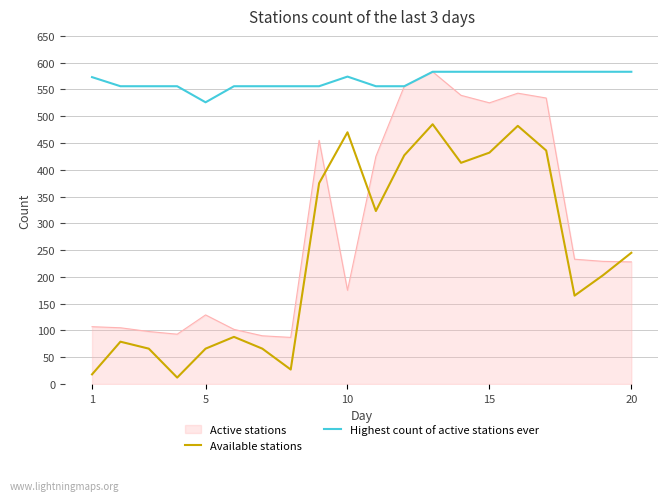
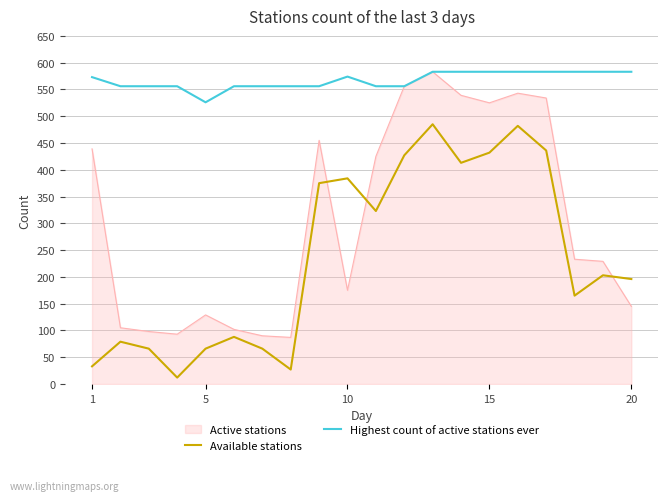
  {
    "Active stations": {
-     "1": 110,
+     "1": 440,
      "5": 130,
      "10": 180,
      "15": 530,
-     "20": 230
+     "20": 150
    },
    "Available stations": {
-     "1": 20,
+     "1": 30,
      "5": 70,
-     "10": 470,
+     "10": 380,
      "15": 430,
-     "20": 250
+     "20": 200
    },
    "Highest count of active stations ever": {
      "1": 570,
      "5": 530,
      "10": 570,
      "15": 580,
      "20": 580
    }
  }
